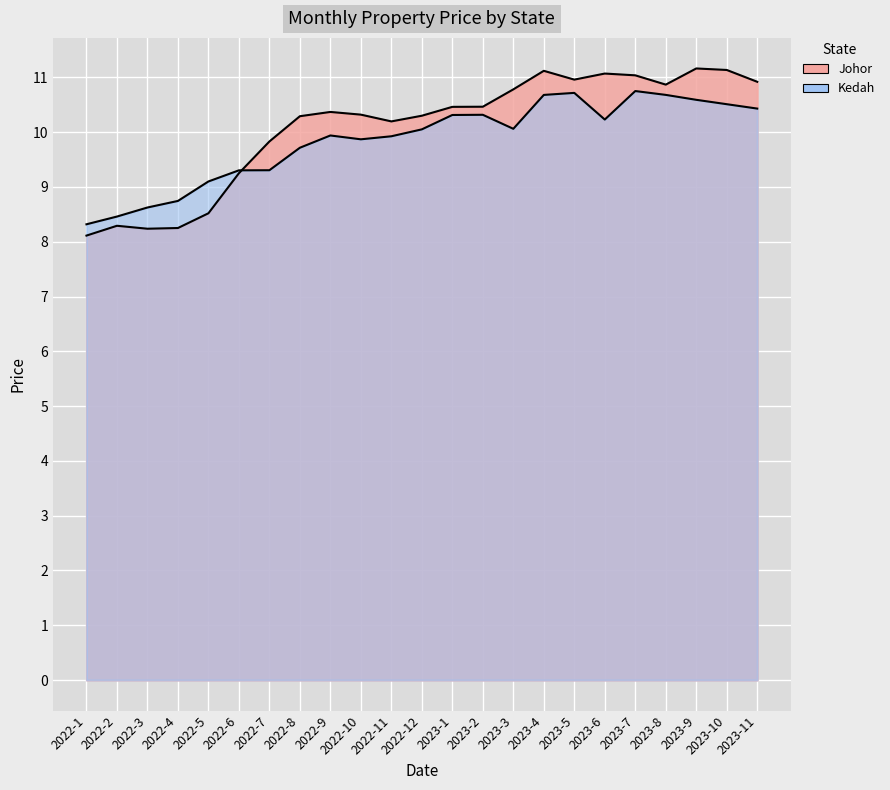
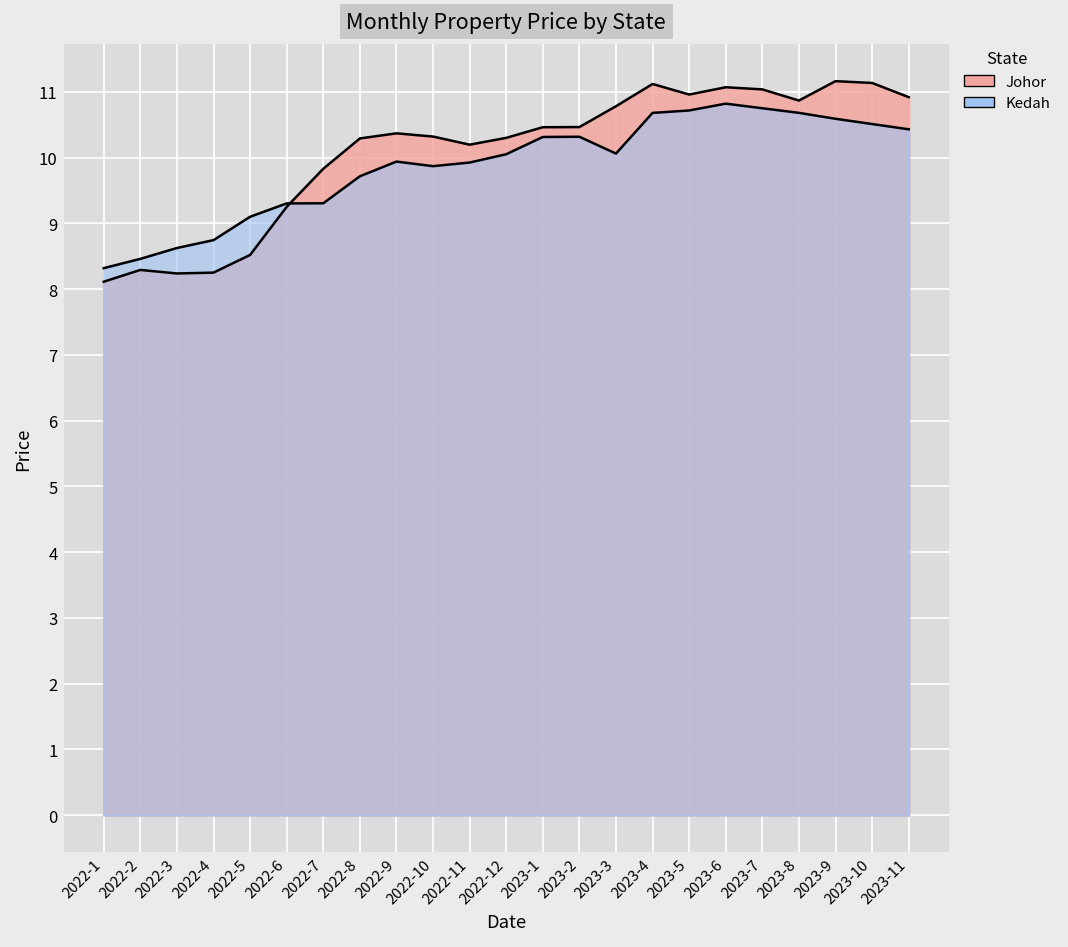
  {
    "Johor": {
      "2022-1": 8.1,
      "2022-2": 8.3,
      "2022-3": 8.2,
      "2022-4": 8.3,
      "2022-5": 8.5,
      "2022-6": 9.3,
      "2022-7": 9.8,
      "2022-8": 10.3,
      "2022-9": 10.4,
      "2022-10": 10.3,
      "2022-11": 10.2,
      "2022-12": 10.3,
      "2023-1": 10.5,
      "2023-2": 10.5,
      "2023-3": 10.8,
      "2023-4": 11.1,
      "2023-5": 11.0,
      "2023-6": 11.1,
      "2023-7": 11.0,
      "2023-8": 10.9,
      "2023-9": 11.2,
      "2023-10": 11.1,
      "2023-11": 10.9
    },
    "Kedah": {
      "2022-1": 8.3,
      "2022-2": 8.5,
      "2022-3": 8.6,
      "2022-4": 8.7,
      "2022-5": 9.1,
      "2022-6": 9.3,
      "2022-7": 9.3,
      "2022-8": 9.7,
      "2022-9": 9.9,
      "2022-10": 9.9,
      "2022-11": 9.9,
      "2022-12": 10.1,
      "2023-1": 10.3,
      "2023-2": 10.3,
      "2023-3": 10.1,
      "2023-4": 10.7,
      "2023-5": 10.7,
-     "2023-6": 10.2,
+     "2023-6": 10.8,
      "2023-7": 10.8,
      "2023-8": 10.7,
      "2023-9": 10.6,
      "2023-10": 10.5,
      "2023-11": 10.4
    }
  }
